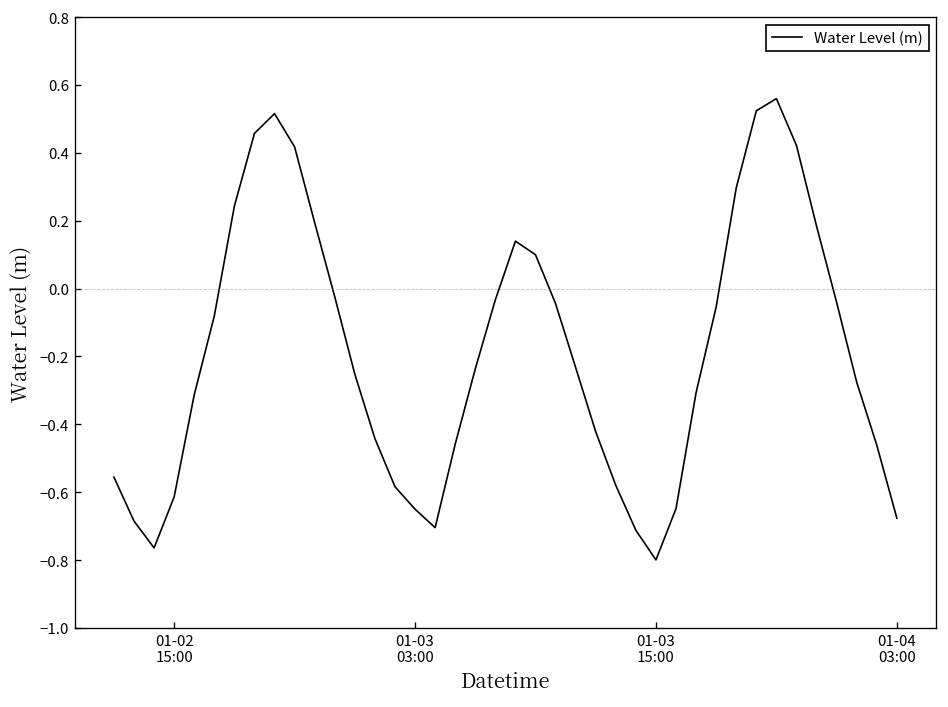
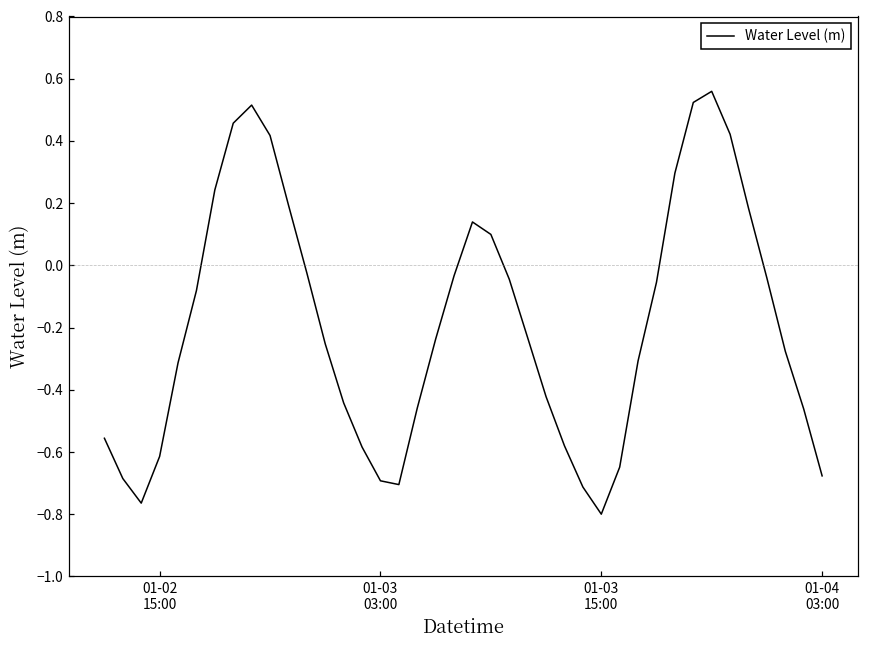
  {
    "01-02 15:00": -0.61,
-   "01-03 03:00": -0.65,
+   "01-03 03:00": -0.69,
    "01-03 15:00": -0.80,
    "01-04 03:00": -0.68
  }
